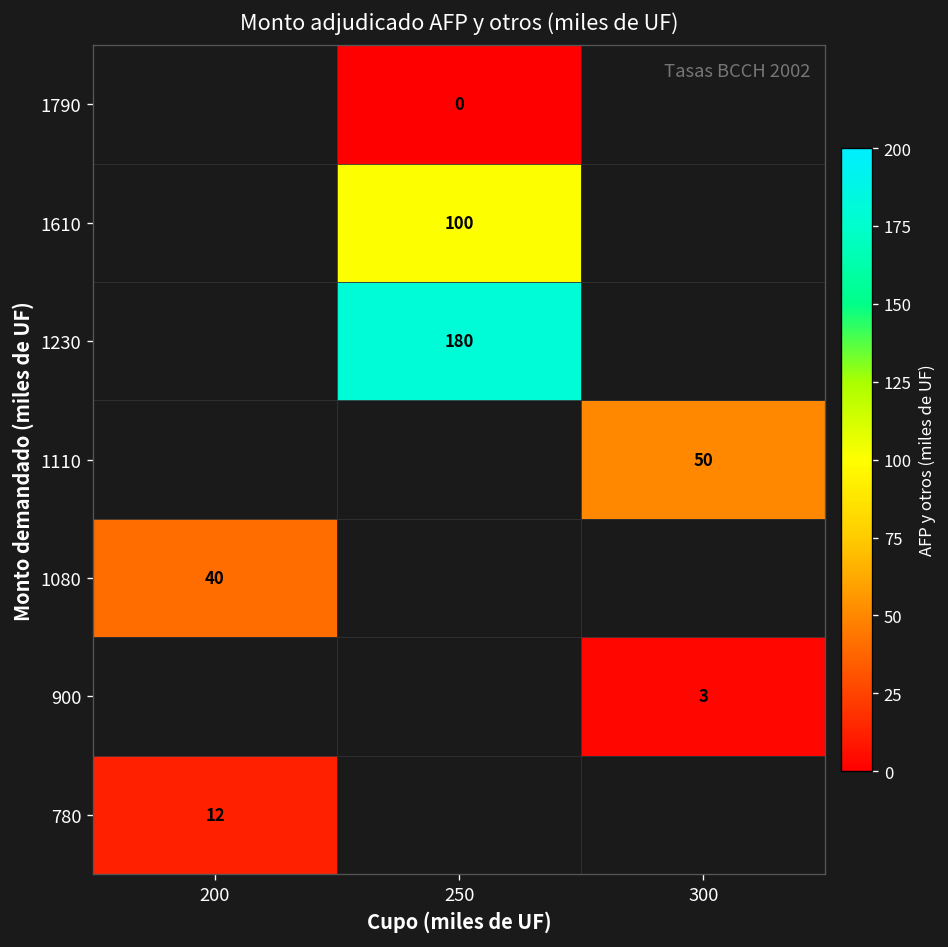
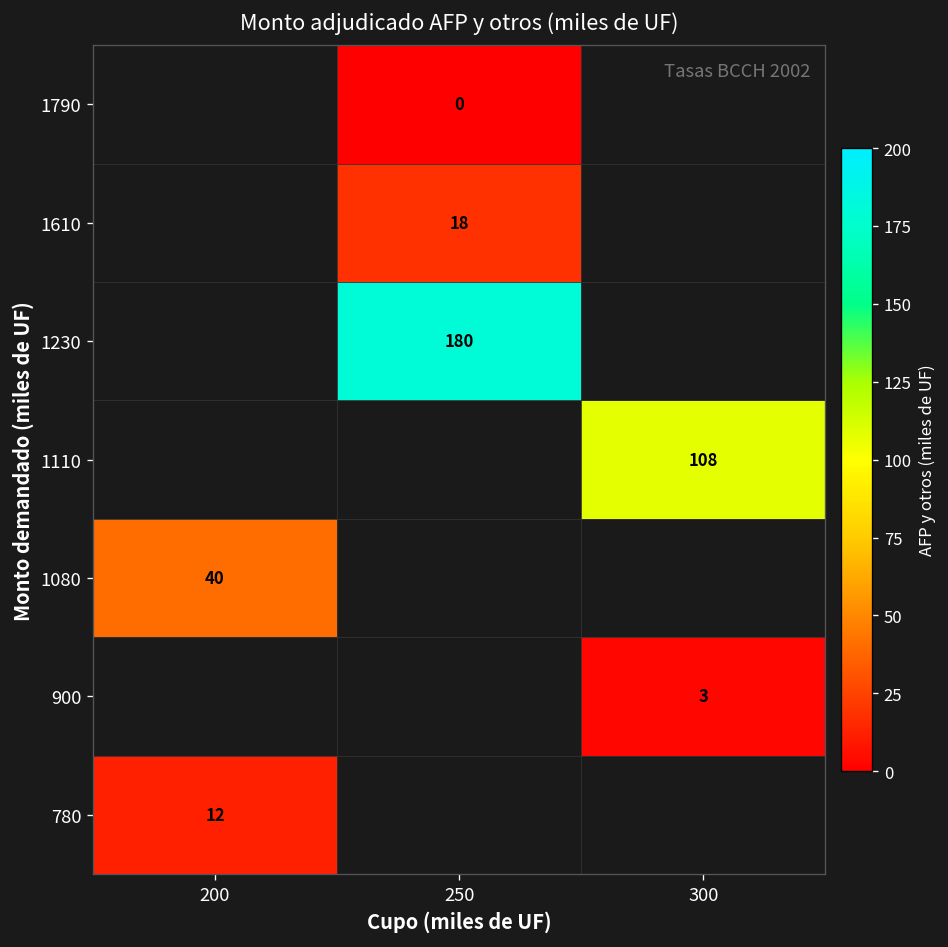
  {
    "1790": {
      "250": 0
    },
    "1610": {
-     "250": 100
+     "250": 18
    },
    "1230": {
      "250": 180
    },
    "1110": {
-     "300": 50
+     "300": 108
    },
    "1080": {
      "200": 40
    },
    "900": {
      "300": 3
    },
    "780": {
      "200": 12
    }
  }
